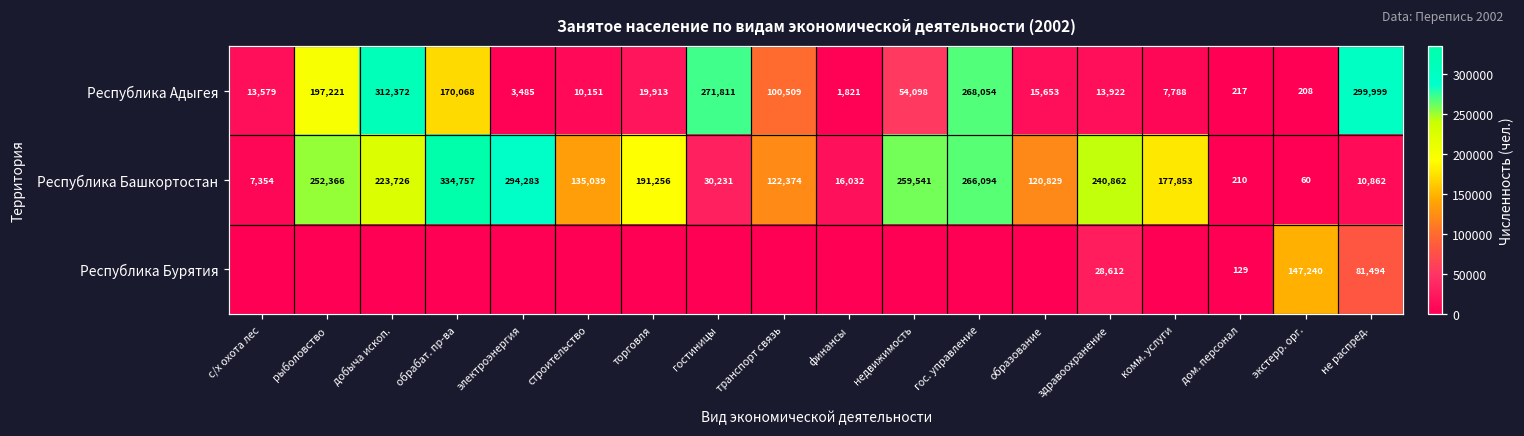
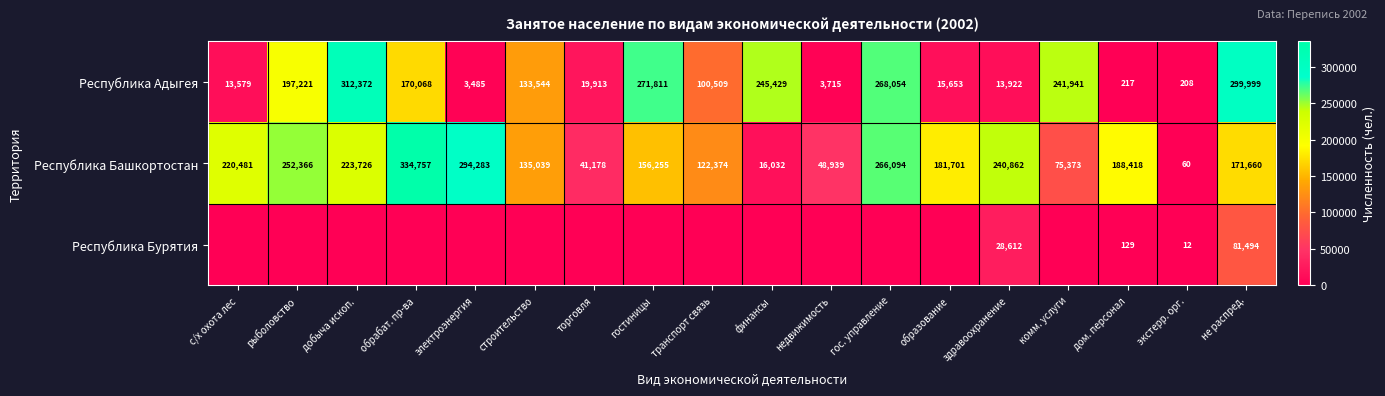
  {
    "Республика Адыгея": {
      "с/х охота лес": "13,579",
      "рыболовство": "197,221",
      "добыча ископ.": "312,372",
      "обрабат. пр-ва": "170,068",
      "электроэнергия": "3,485",
-     "строительство": "10,151",
+     "строительство": "133,544",
      "торговля": "19,913",
      "гостиницы": "271,811",
      "транспорт связь": "100,509",
-     "финансы": "1,821",
-     "недвижимость": "54,098",
+     "финансы": "245,429",
+     "недвижимость": "3,715",
      "гос. управление": "268,054",
      "образование": "15,653",
      "здравоохранение": "13,922",
-     "комм. услуги": "7,788",
+     "комм. услуги": "241,941",
      "дом. персонал": "217",
      "экстерр. орг.": "208",
      "не распред.": "299,999"
    },
    "Республика Башкортостан": {
-     "с/х охота лес": "7,354",
+     "с/х охота лес": "220,481",
      "рыболовство": "252,366",
      "добыча ископ.": "223,726",
      "обрабат. пр-ва": "334,757",
      "электроэнергия": "294,283",
      "строительство": "135,039",
-     "торговля": "191,256",
-     "гостиницы": "30,231",
+     "торговля": "41,178",
+     "гостиницы": "156,255",
      "транспорт связь": "122,374",
      "финансы": "16,032",
-     "недвижимость": "259,541",
+     "недвижимость": "48,939",
      "гос. управление": "266,094",
-     "образование": "120,829",
+     "образование": "181,701",
      "здравоохранение": "240,862",
-     "комм. услуги": "177,853",
-     "дом. персонал": "210",
+     "комм. услуги": "75,373",
+     "дом. персонал": "188,418",
      "экстерр. орг.": "60",
-     "не распред.": "10,862"
+     "не распред.": "171,660"
    },
    "Республика Бурятия": {
      "здравоохранение": "28,612",
      "дом. персонал": "129",
-     "экстерр. орг.": "147,240",
+     "экстерр. орг.": "12",
      "не распред.": "81,494"
    }
  }
